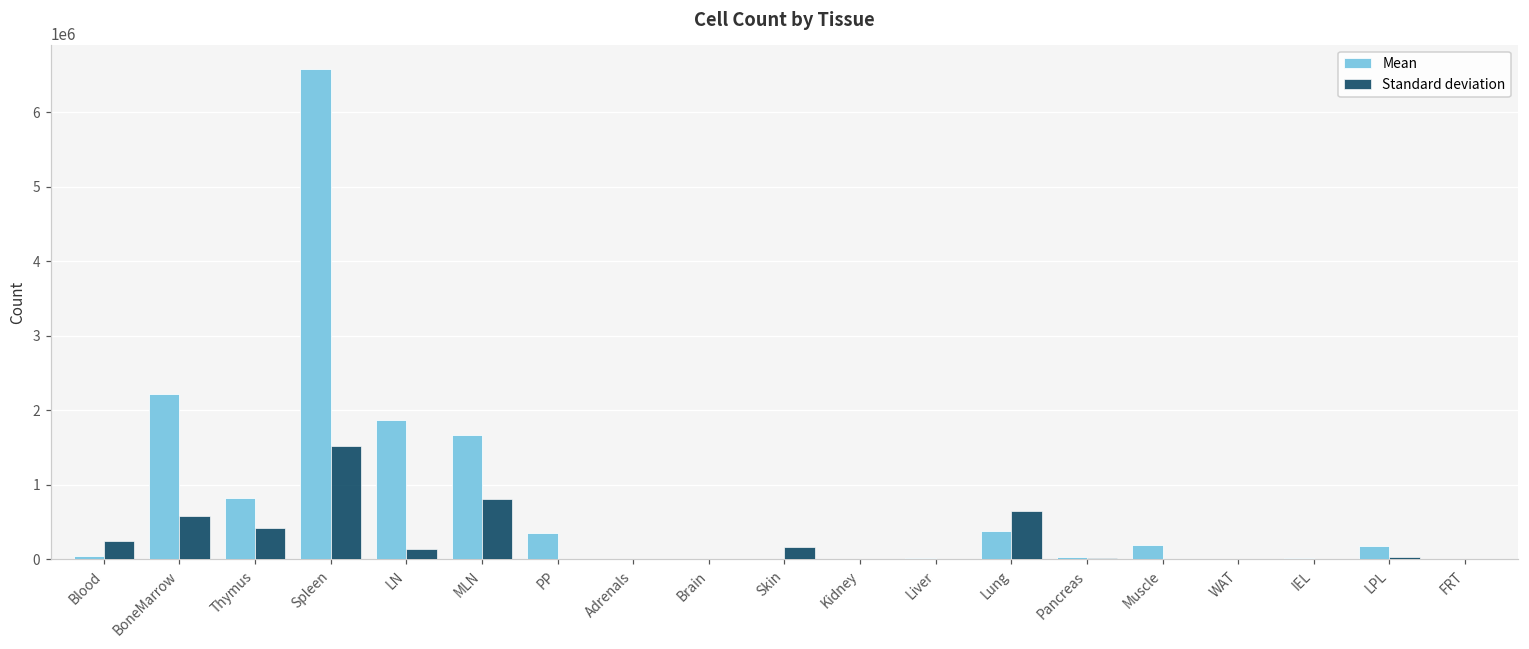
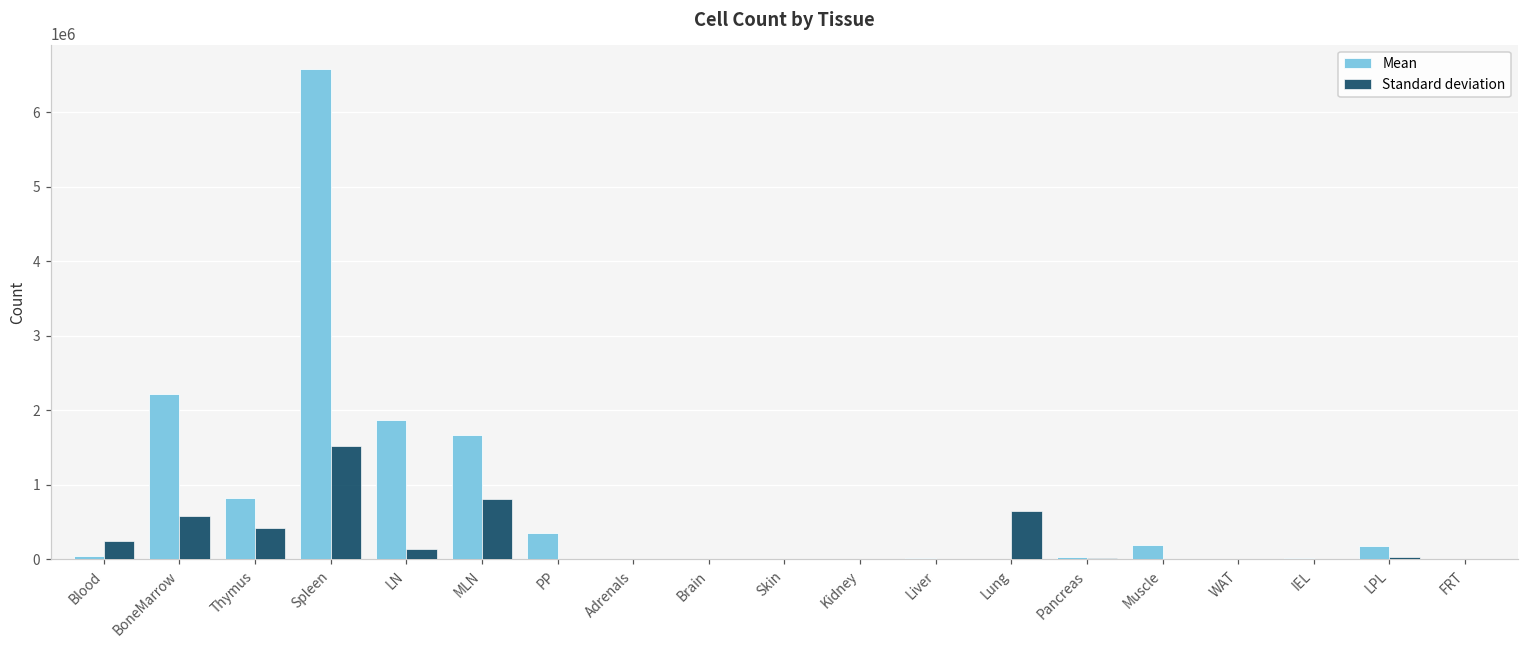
  {
    "Mean": {
      "Blood": 0,
      "BoneMarrow": 2200000,
      "Thymus": 800000,
      "Spleen": 6600000,
      "LN": 1900000,
      "MLN": 1700000,
      "PP": 400000,
-     "Lung": 400000,
+     "Lung": 0,
      "Muscle": 200000,
      "LPL": 200000
    },
    "Standard deviation": {
      "Blood": 200000,
      "BoneMarrow": 600000,
      "Thymus": 400000,
      "Spleen": 1500000,
      "LN": 100000,
      "MLN": 800000,
-     "Skin": 200000,
+     "Skin": 0,
      "Lung": 600000
    }
  }
